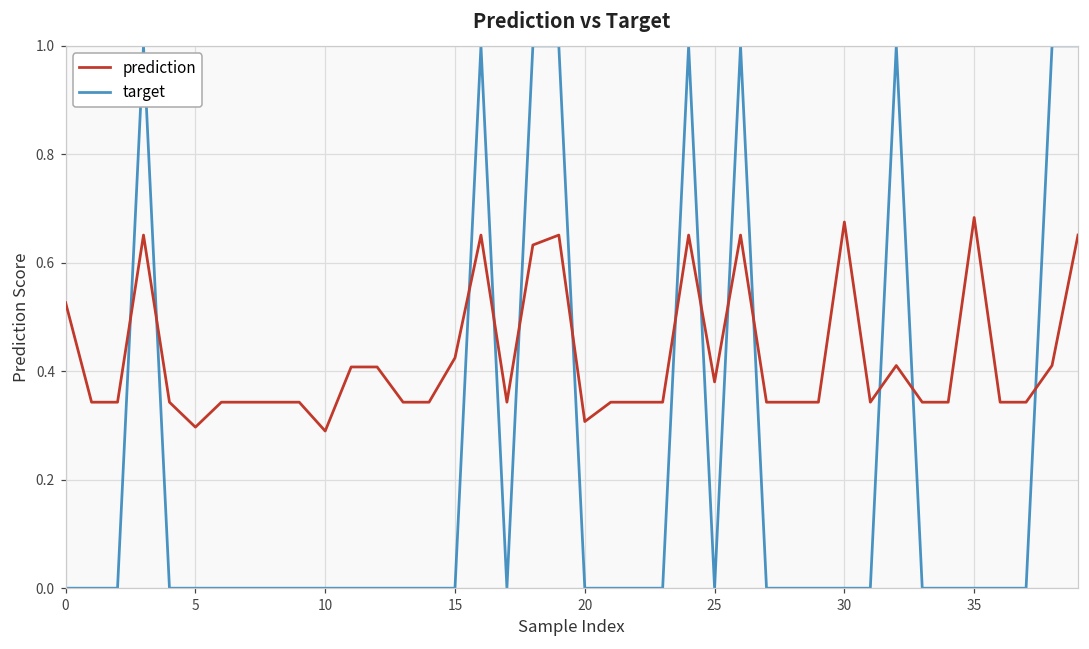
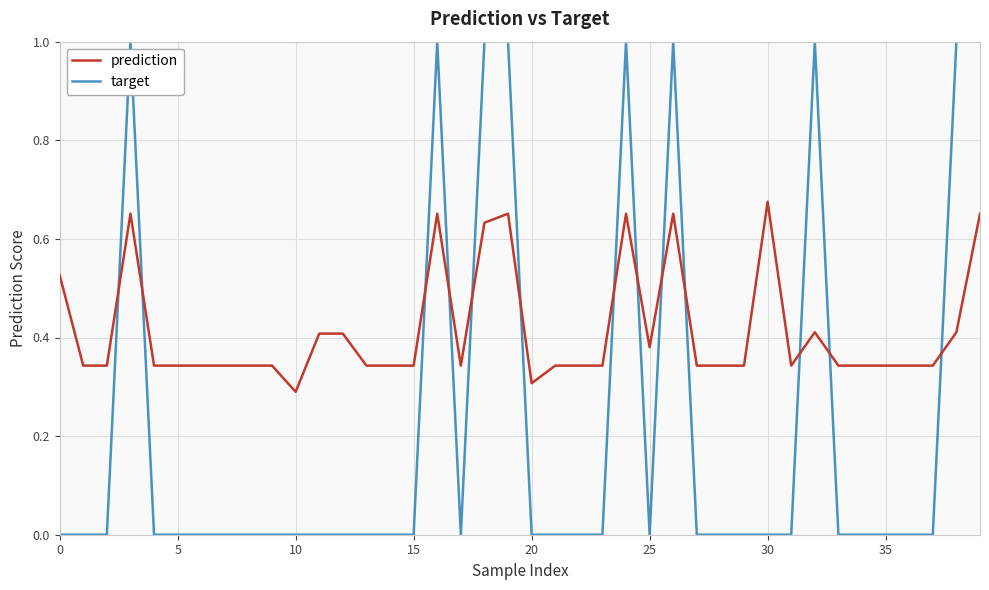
  {
    "prediction": {
      "0": 0.53,
-     "5": 0.30,
+     "5": 0.34,
      "10": 0.29,
-     "15": 0.42,
+     "15": 0.34,
      "20": 0.31,
      "25": 0.38,
      "30": 0.68,
-     "35": 0.68
+     "35": 0.34
    },
    "target": {
      "0": 0.00,
      "5": 0.00,
      "10": 0.00,
      "15": 0.00,
      "20": 0.00,
      "25": 0.00,
      "30": 0.00,
      "35": 0.00
    }
  }
